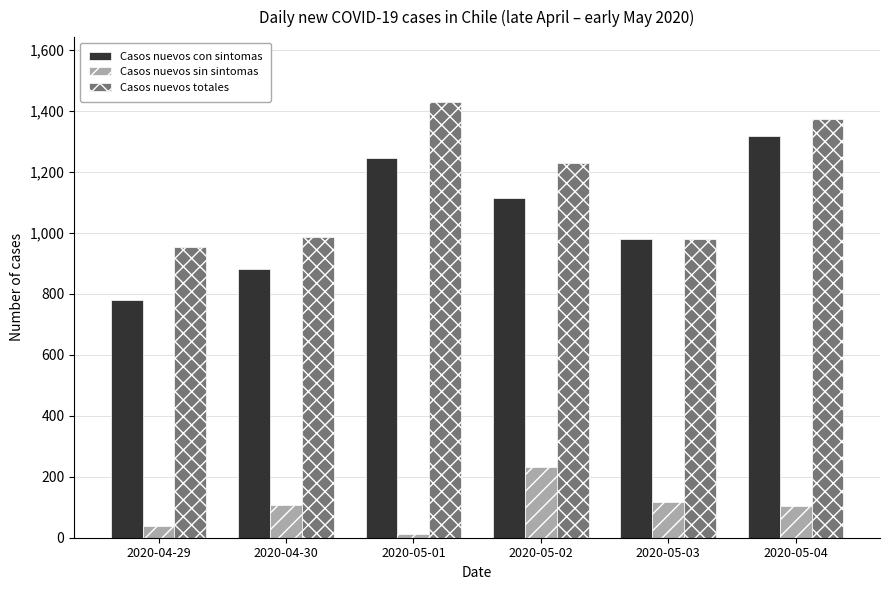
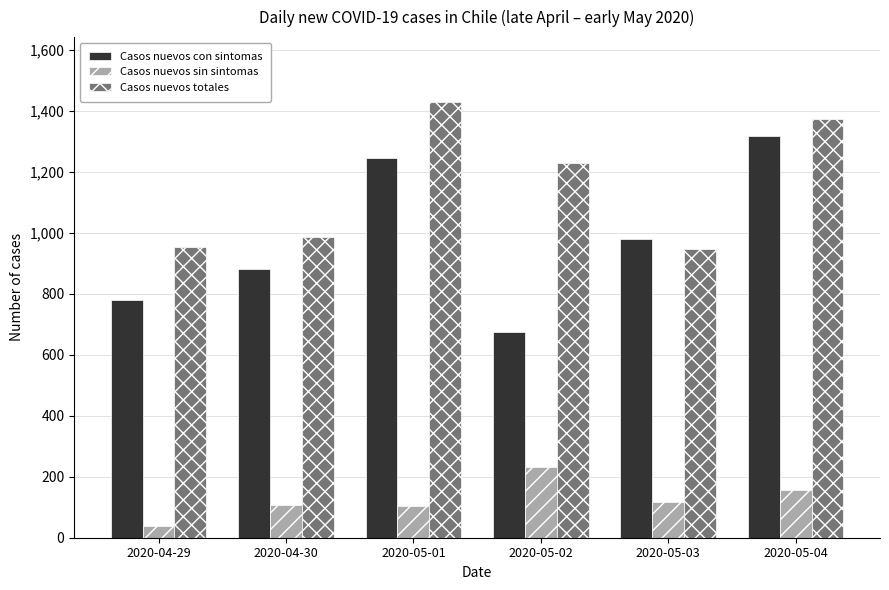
  {
    "Casos nuevos con sintomas": {
      "2020-04-29": "780",
      "2020-04-30": "880",
      "2020-05-01": "1,250",
-     "2020-05-02": "1,110",
+     "2020-05-02": "680",
      "2020-05-03": "980",
      "2020-05-04": "1,320"
    },
    "Casos nuevos sin sintomas": {
      "2020-04-29": "40",
      "2020-04-30": "110",
-     "2020-05-01": "10",
+     "2020-05-01": "100",
      "2020-05-02": "230",
      "2020-05-03": "120",
-     "2020-05-04": "100"
+     "2020-05-04": "160"
    },
    "Casos nuevos totales": {
      "2020-04-29": "950",
      "2020-04-30": "990",
      "2020-05-01": "1,430",
      "2020-05-02": "1,230",
-     "2020-05-03": "980",
+     "2020-05-03": "950",
      "2020-05-04": "1,370"
    }
  }
